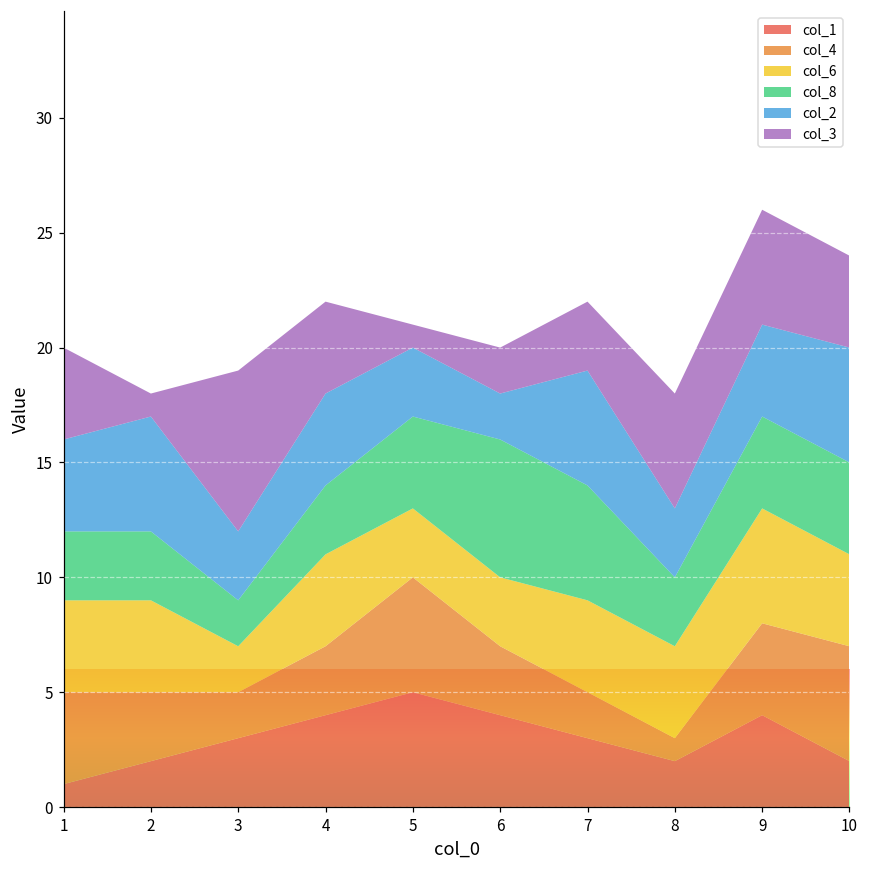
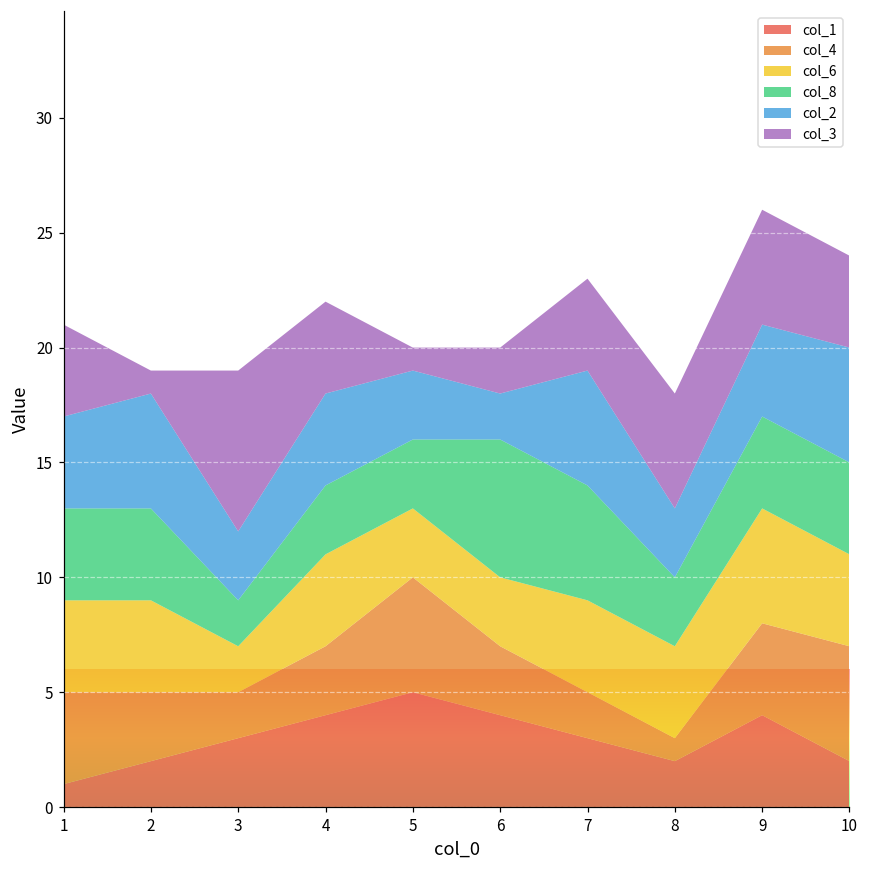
  {
    "col_6": {
      "1": 4,
      "2": 4,
      "3": 2,
      "4": 4,
      "5": 3,
      "6": 3,
      "7": 4,
      "8": 4,
      "9": 5,
      "10": 4
    },
    "col_8": {
-     "1": 3,
-     "2": 3,
+     "1": 4,
+     "2": 4,
      "3": 2,
      "4": 3,
-     "5": 4,
+     "5": 3,
      "6": 6,
      "7": 5,
      "8": 3,
      "9": 4,
      "10": 4
    },
    "col_2": {
      "1": 4,
      "2": 5,
      "3": 3,
      "4": 4,
      "5": 3,
      "6": 2,
      "7": 5,
      "8": 3,
      "9": 4,
      "10": 5
    },
    "col_3": {
      "1": 4,
      "2": 1,
      "3": 7,
      "4": 4,
      "5": 1,
      "6": 2,
-     "7": 3,
+     "7": 4,
      "8": 5,
      "9": 5,
      "10": 4
    }
  }
